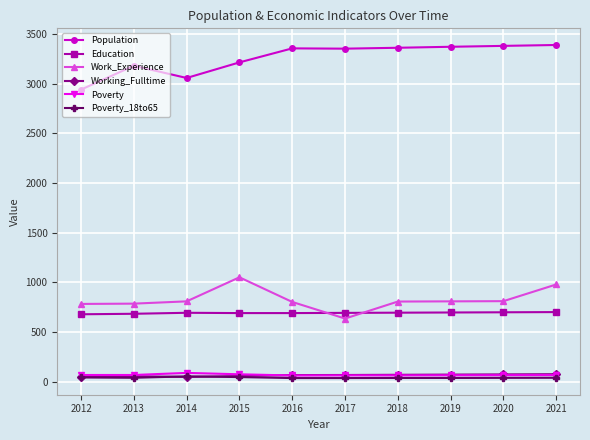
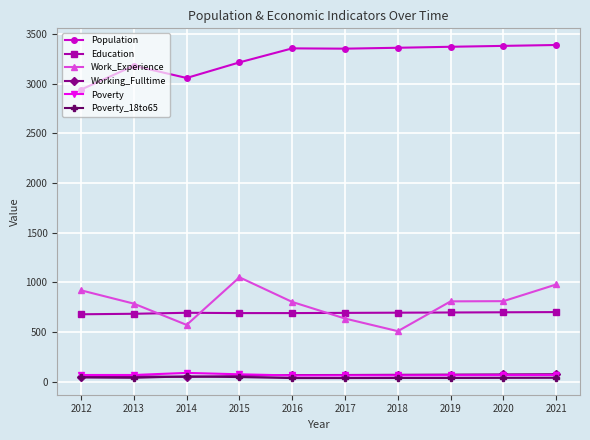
  {
    "Work_Experience": {
-     "2012": 800,
+     "2012": 900,
      "2013": 800,
-     "2014": 800,
+     "2014": 600,
      "2015": 1100,
      "2016": 800,
      "2017": 600,
-     "2018": 800,
+     "2018": 500,
      "2019": 800,
      "2020": 800,
      "2021": 1000
    }
  }
